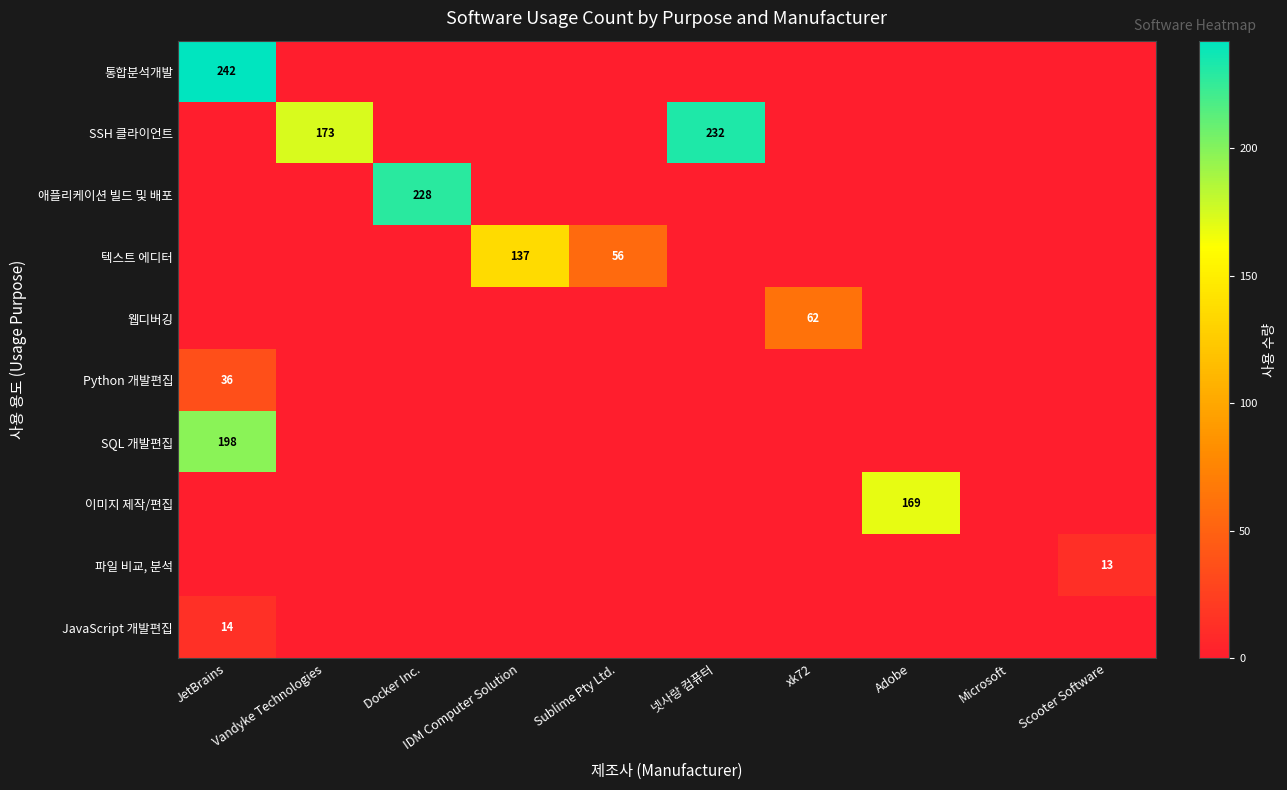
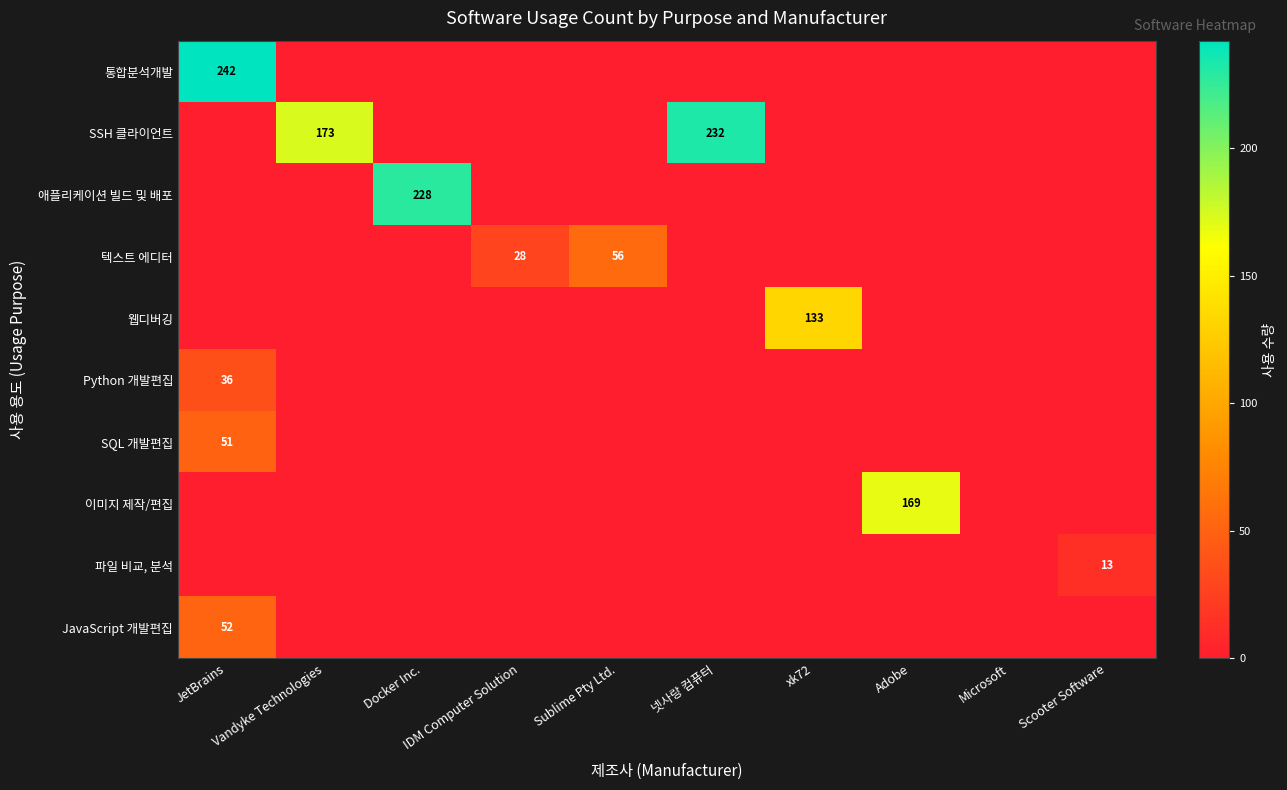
  {
    "통합분석개발": {
      "JetBrains": 242
    },
    "SSH 클라이언트": {
      "Vandyke Technologies": 173,
      "넷사랑 컴퓨터": 232
    },
    "애플리케이션 빌드 및 배포": {
      "Docker Inc.": 228
    },
    "텍스트 에디터": {
-     "IDM Computer Solution": 137,
+     "IDM Computer Solution": 28,
      "Sublime Pty Ltd.": 56
    },
    "웹디버깅": {
-     "xk72": 62
+     "xk72": 133
    },
    "Python 개발편집": {
      "JetBrains": 36
    },
    "SQL 개발편집": {
-     "JetBrains": 198
+     "JetBrains": 51
    },
    "이미지 제작/편집": {
      "Adobe": 169
    },
    "파일 비교, 분석": {
      "Scooter Software": 13
    },
    "JavaScript 개발편집": {
-     "JetBrains": 14
+     "JetBrains": 52
    }
  }
